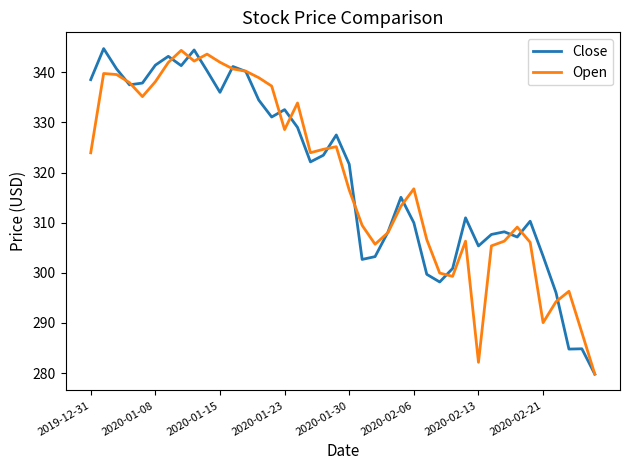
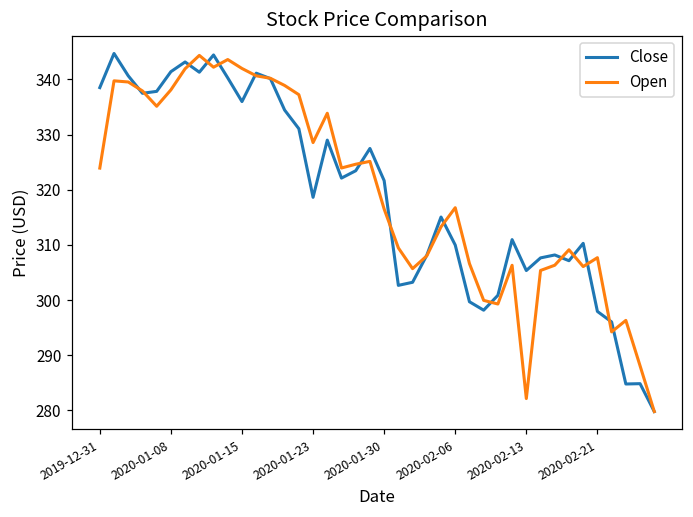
  {
    "Close": {
      "2019-12-31": 339,
      "2020-01-08": 341,
      "2020-01-15": 336,
-     "2020-01-23": 333,
+     "2020-01-23": 319,
      "2020-01-30": 322,
      "2020-02-06": 310,
      "2020-02-13": 305,
-     "2020-02-21": 303
+     "2020-02-21": 298
    },
    "Open": {
      "2019-12-31": 324,
      "2020-01-08": 338,
      "2020-01-15": 342,
      "2020-01-23": 329,
      "2020-01-30": 317,
      "2020-02-06": 317,
      "2020-02-13": 282,
-     "2020-02-21": 290
+     "2020-02-21": 308
    }
  }
